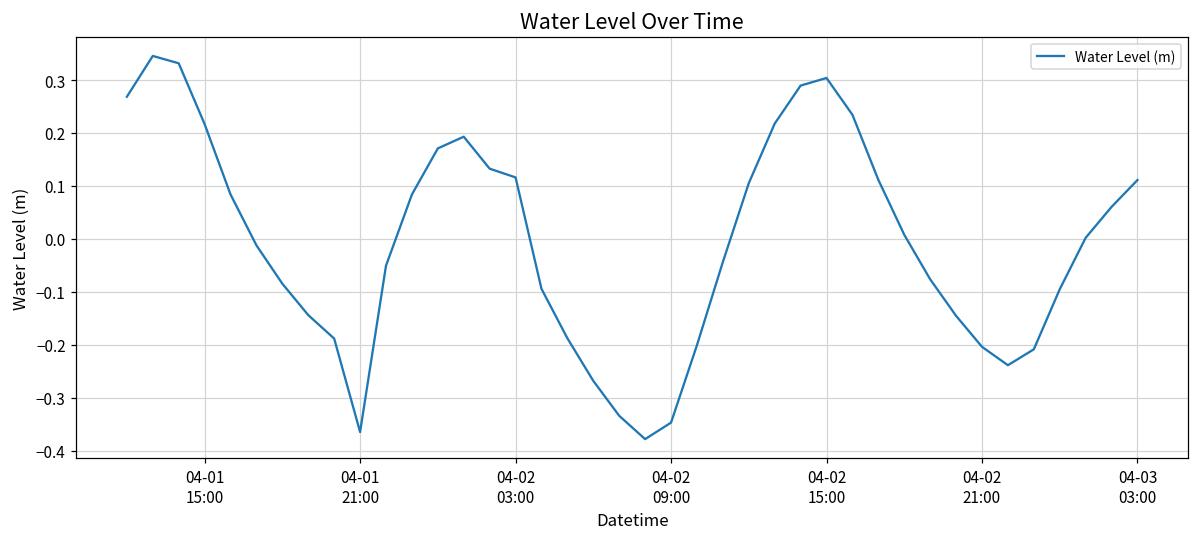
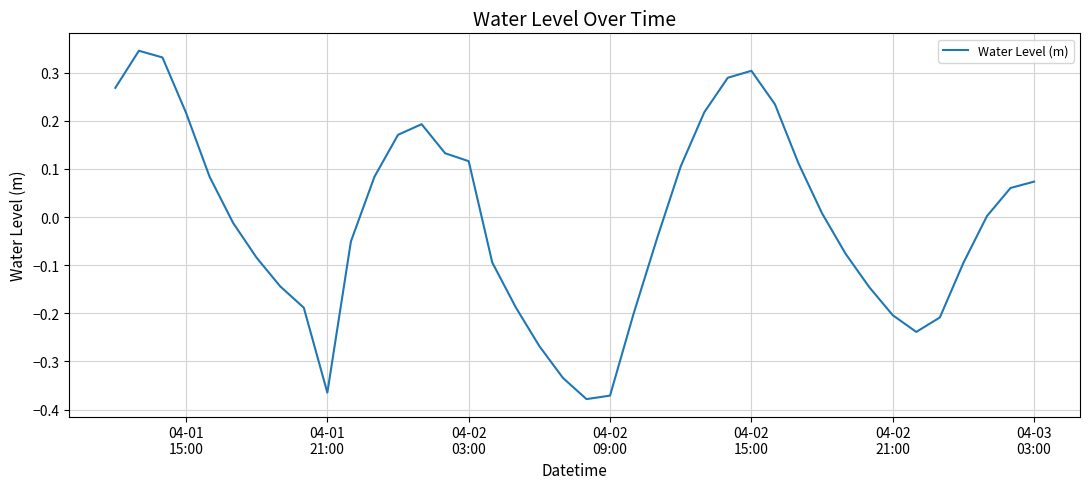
  {
    "04-01 15:00": 0.22,
    "04-01 21:00": -0.36,
    "04-02 03:00": 0.12,
-   "04-02 09:00": -0.35,
+   "04-02 09:00": -0.37,
    "04-02 15:00": 0.30,
    "04-02 21:00": -0.20,
-   "04-03 03:00": 0.11
+   "04-03 03:00": 0.07
  }
